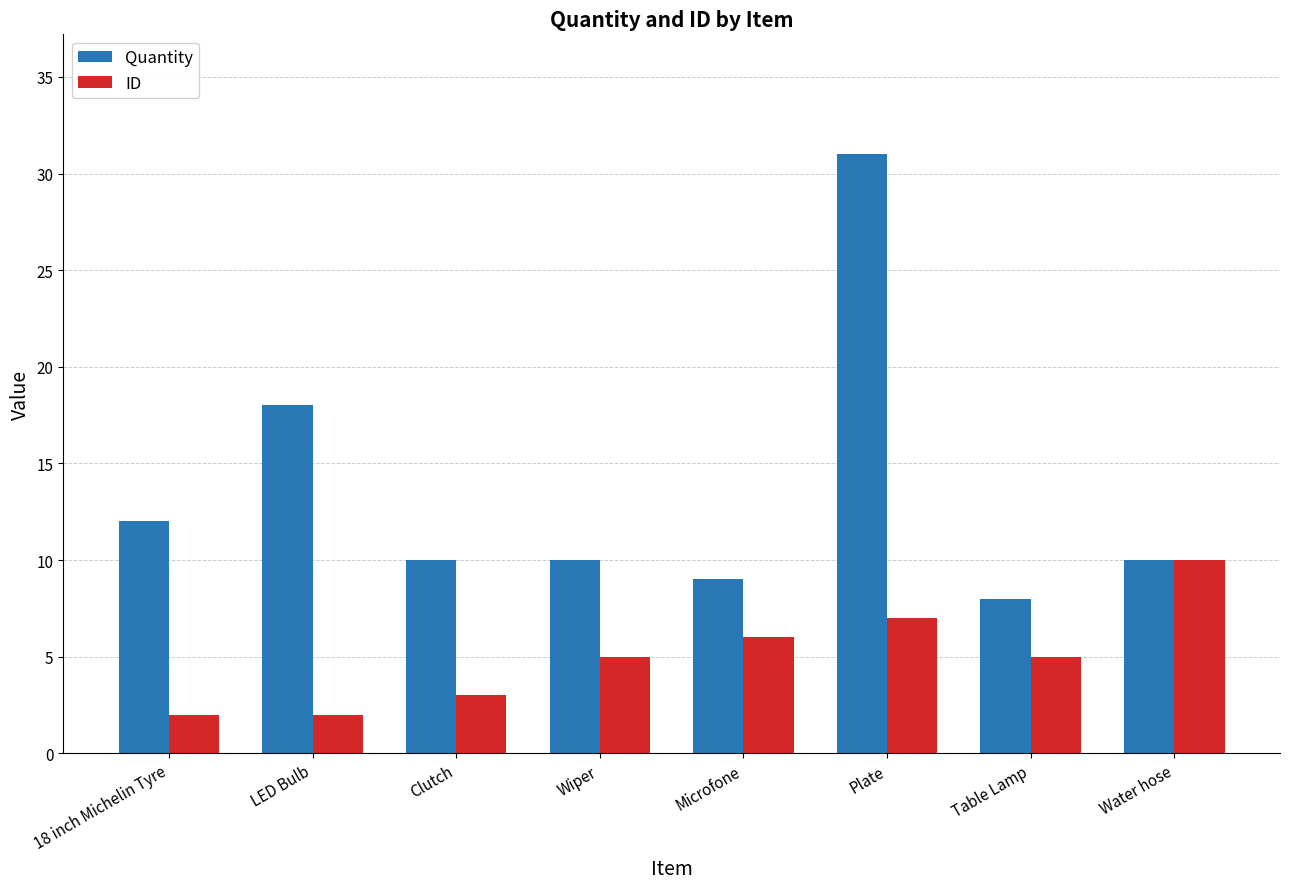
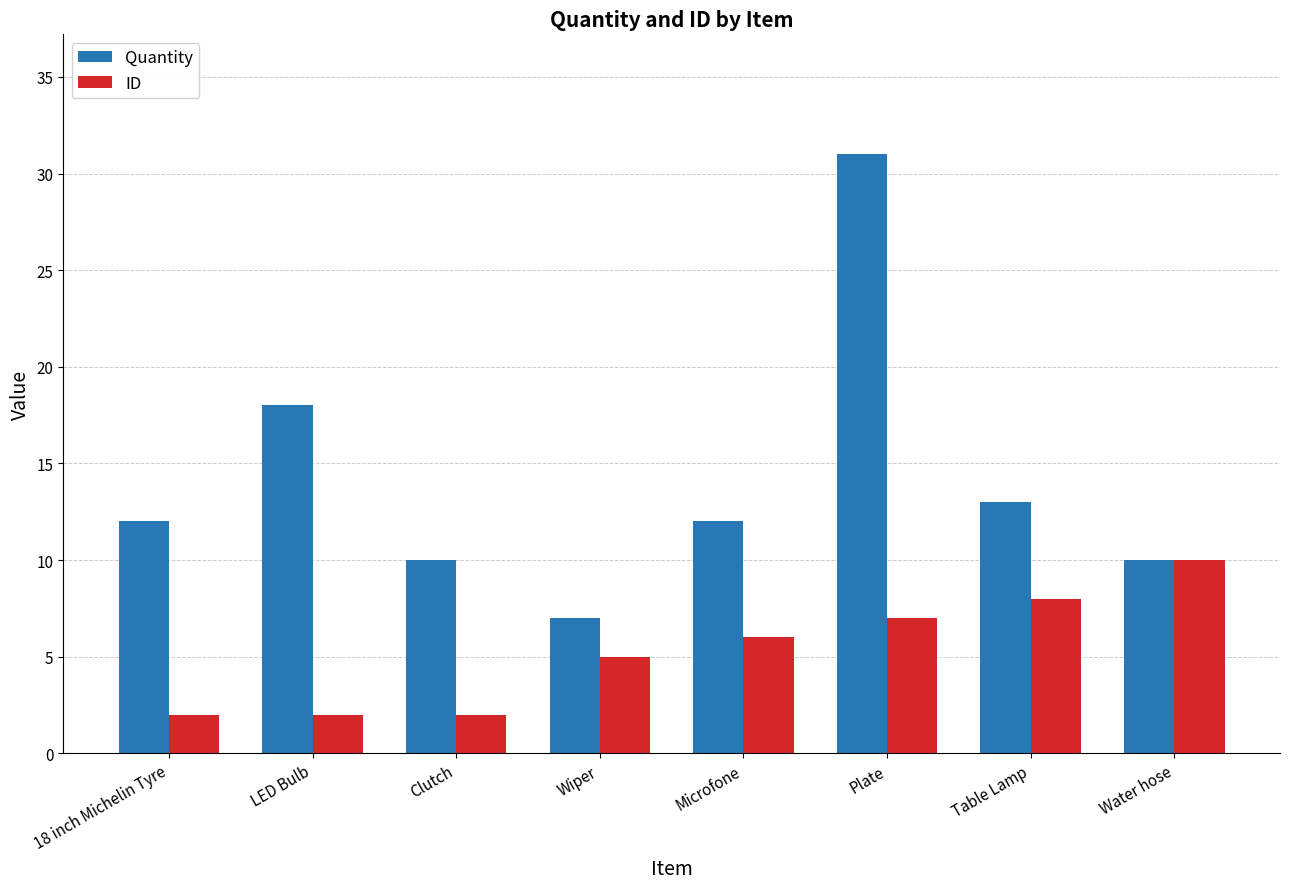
  {
    "Quantity": {
      "18 inch Michelin Tyre": 12,
      "LED Bulb": 18,
      "Clutch": 10,
-     "Wiper": 10,
-     "Microfone": 9,
+     "Wiper": 7,
+     "Microfone": 12,
      "Plate": 31,
-     "Table Lamp": 8,
+     "Table Lamp": 13,
      "Water hose": 10
    },
    "ID": {
      "18 inch Michelin Tyre": 2,
      "LED Bulb": 2,
-     "Clutch": 3,
+     "Clutch": 2,
      "Wiper": 5,
      "Microfone": 6,
      "Plate": 7,
-     "Table Lamp": 5,
+     "Table Lamp": 8,
      "Water hose": 10
    }
  }
